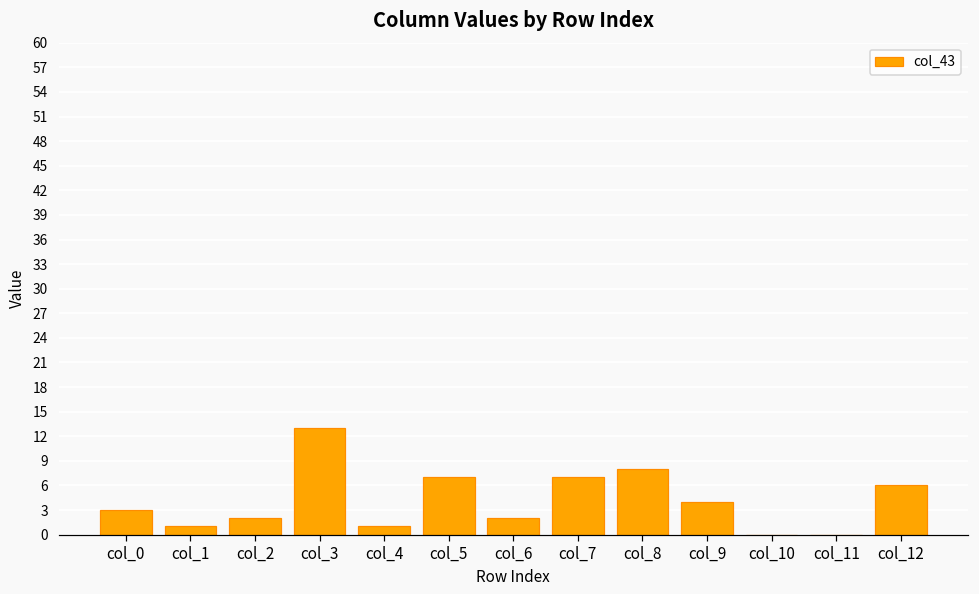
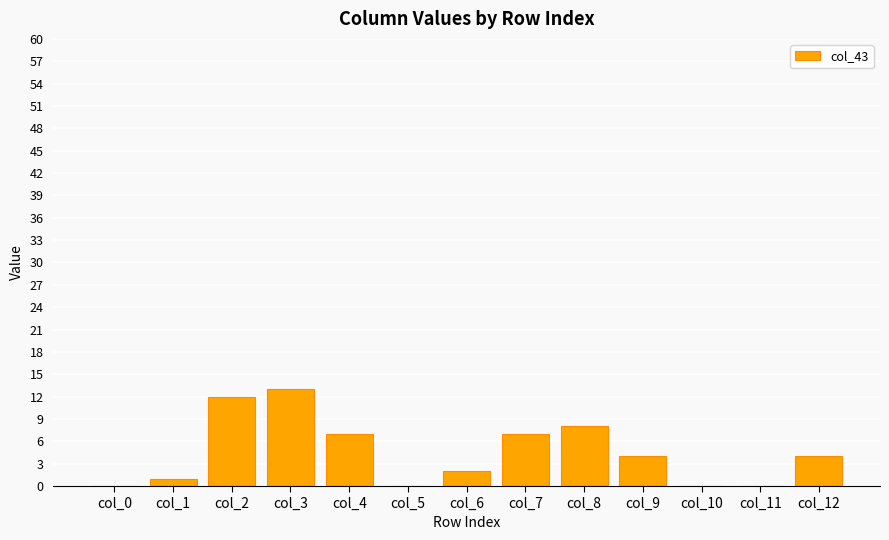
  {
-   "col_0": 3,
+   "col_0": 0,
    "col_1": 1,
-   "col_2": 2,
+   "col_2": 12,
    "col_3": 13,
-   "col_4": 1,
-   "col_5": 7,
+   "col_4": 7,
+   "col_5": 0,
    "col_6": 2,
    "col_7": 7,
    "col_8": 8,
    "col_9": 4,
    "col_10": 0,
    "col_11": 0,
-   "col_12": 6
+   "col_12": 4
  }
